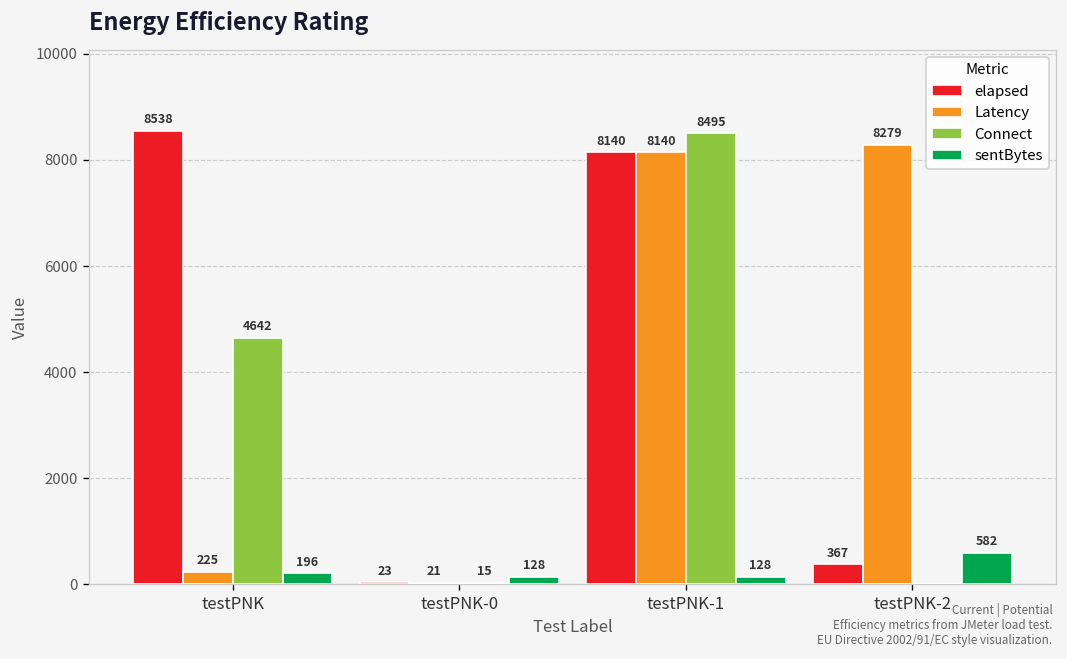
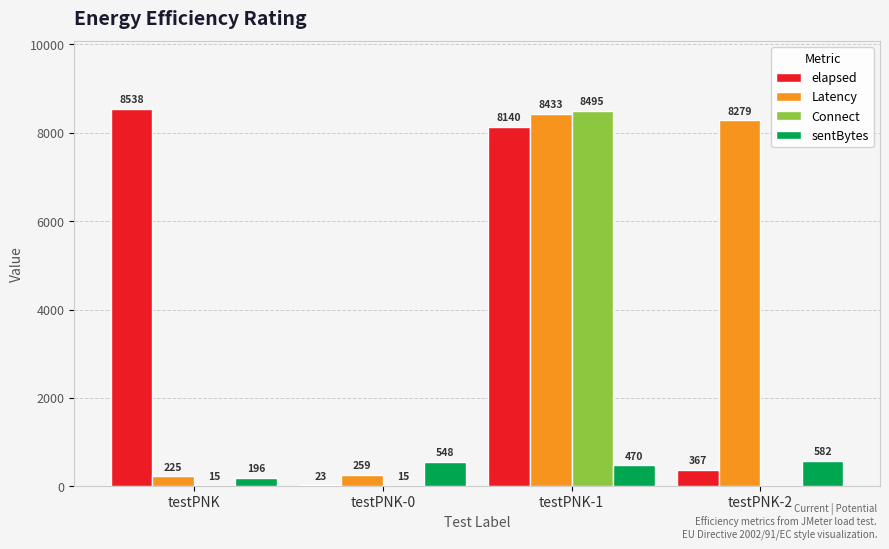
  {
    "elapsed": {
      "testPNK": 8538,
      "testPNK-0": 23,
      "testPNK-1": 8140,
      "testPNK-2": 367
    },
    "Latency": {
      "testPNK": 225,
-     "testPNK-0": 21,
-     "testPNK-1": 8140,
+     "testPNK-0": 259,
+     "testPNK-1": 8433,
      "testPNK-2": 8279
    },
    "Connect": {
-     "testPNK": 4642,
+     "testPNK": 15,
      "testPNK-0": 15,
      "testPNK-1": 8495
    },
    "sentBytes": {
      "testPNK": 196,
-     "testPNK-0": 128,
-     "testPNK-1": 128,
+     "testPNK-0": 548,
+     "testPNK-1": 470,
      "testPNK-2": 582
    }
  }
